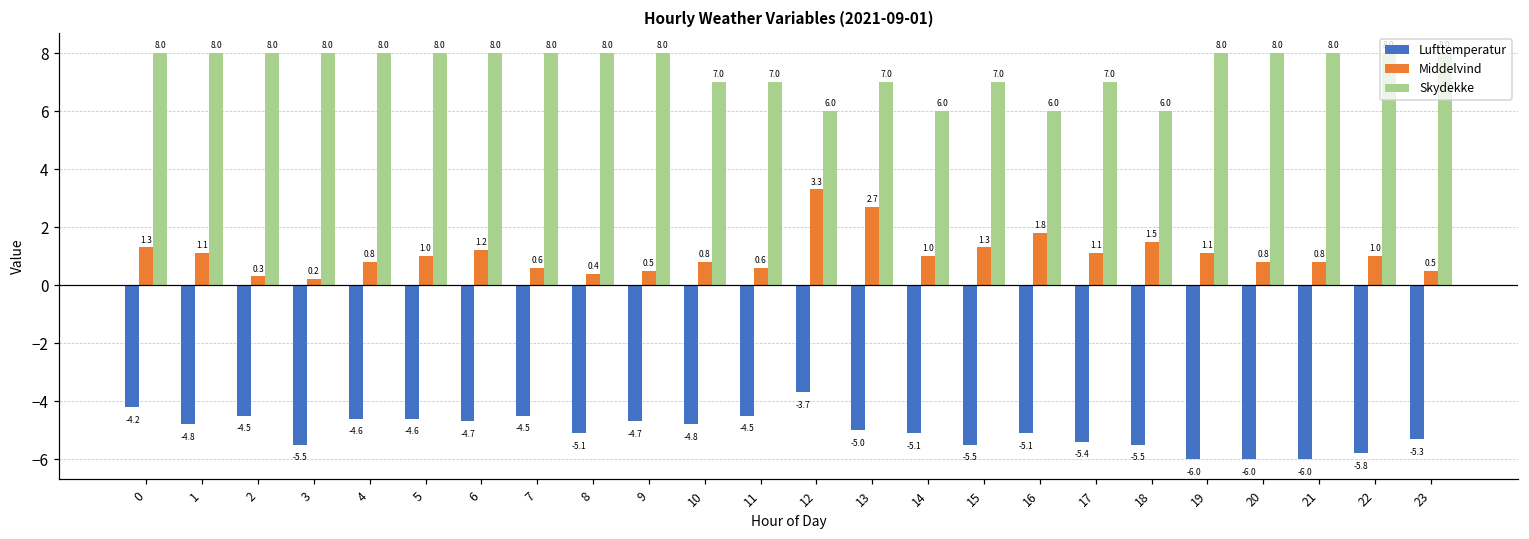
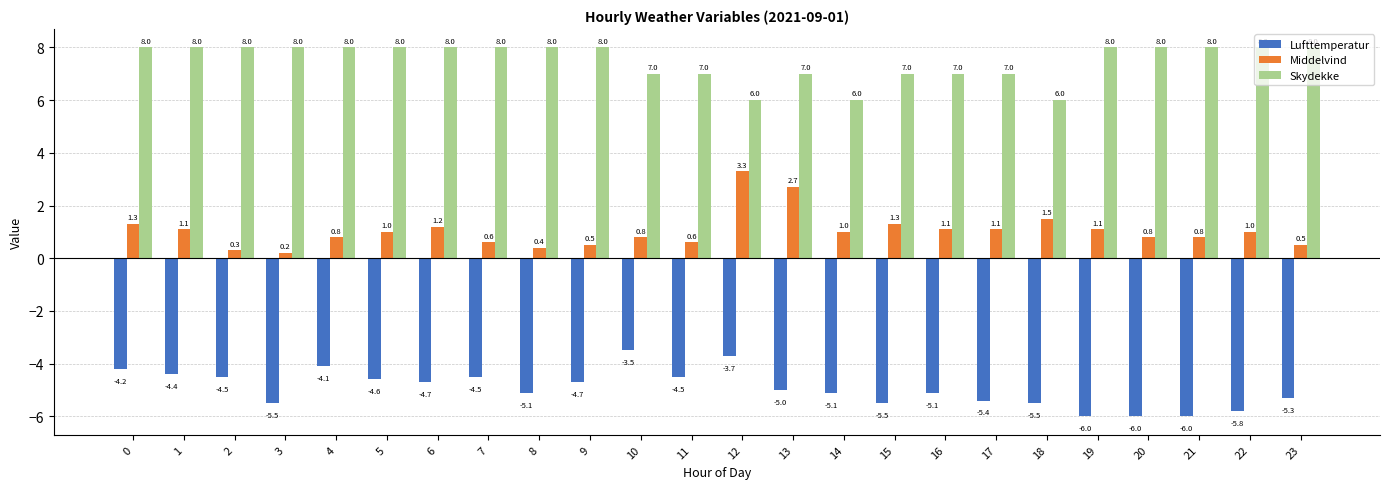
  {
    "Lufttemperatur": {
      "0": -4.2,
-     "1": -4.8,
+     "1": -4.4,
      "2": -4.5,
      "3": -5.5,
-     "4": -4.6,
+     "4": -4.1,
      "5": -4.6,
      "6": -4.7,
      "7": -4.5,
      "8": -5.1,
      "9": -4.7,
-     "10": -4.8,
+     "10": -3.5,
      "11": -4.5,
      "12": -3.7,
      "13": -5.0,
      "14": -5.1,
      "15": -5.5,
      "16": -5.1,
      "17": -5.4,
      "18": -5.5,
      "19": -6.0,
      "20": -6.0,
      "21": -6.0,
      "22": -5.8,
      "23": -5.3
    },
    "Middelvind": {
      "0": 1.3,
      "1": 1.1,
      "2": 0.3,
      "3": 0.2,
      "4": 0.8,
      "5": 1.0,
      "6": 1.2,
      "7": 0.6,
      "8": 0.4,
      "9": 0.5,
      "10": 0.8,
      "11": 0.6,
      "12": 3.3,
      "13": 2.7,
      "14": 1.0,
      "15": 1.3,
-     "16": 1.8,
+     "16": 1.1,
      "17": 1.1,
      "18": 1.5,
      "19": 1.1,
      "20": 0.8,
      "21": 0.8,
      "22": 1.0,
      "23": 0.5
    },
    "Skydekke": {
      "0": 8.0,
      "1": 8.0,
      "2": 8.0,
      "3": 8.0,
      "4": 8.0,
      "5": 8.0,
      "6": 8.0,
      "7": 8.0,
      "8": 8.0,
      "9": 8.0,
      "10": 7.0,
      "11": 7.0,
      "12": 6.0,
      "13": 7.0,
      "14": 6.0,
      "15": 7.0,
-     "16": 6.0,
+     "16": 7.0,
      "17": 7.0,
      "18": 6.0,
      "19": 8.0,
      "20": 8.0,
      "21": 8.0
    }
  }
